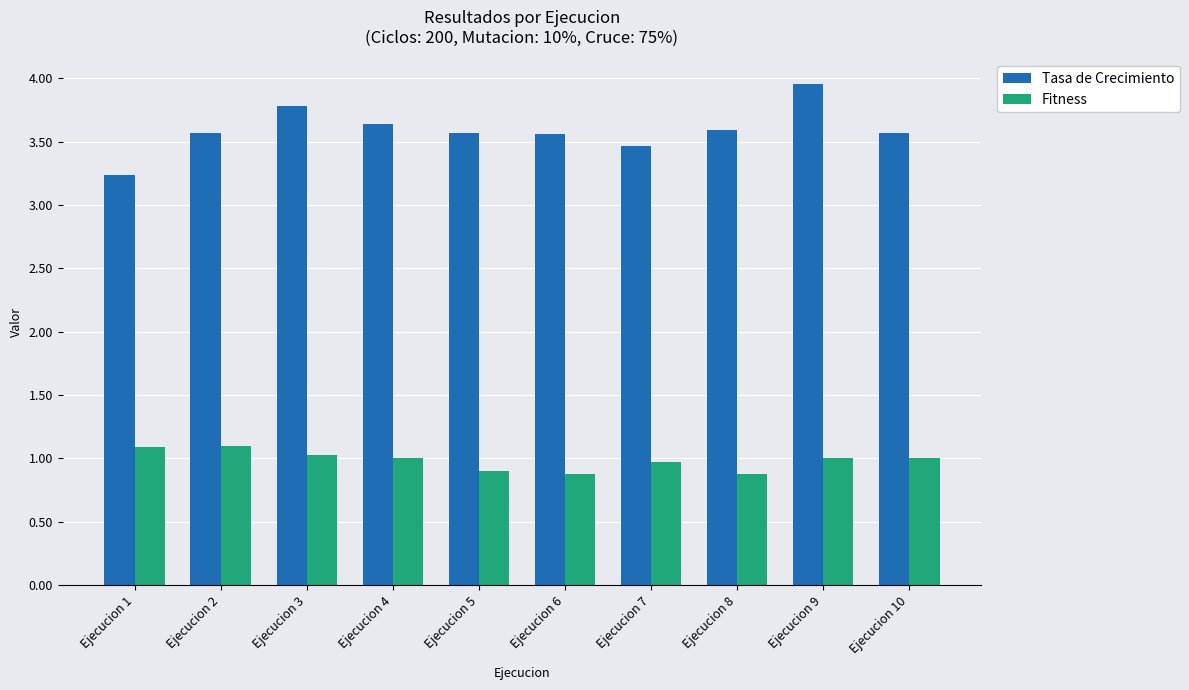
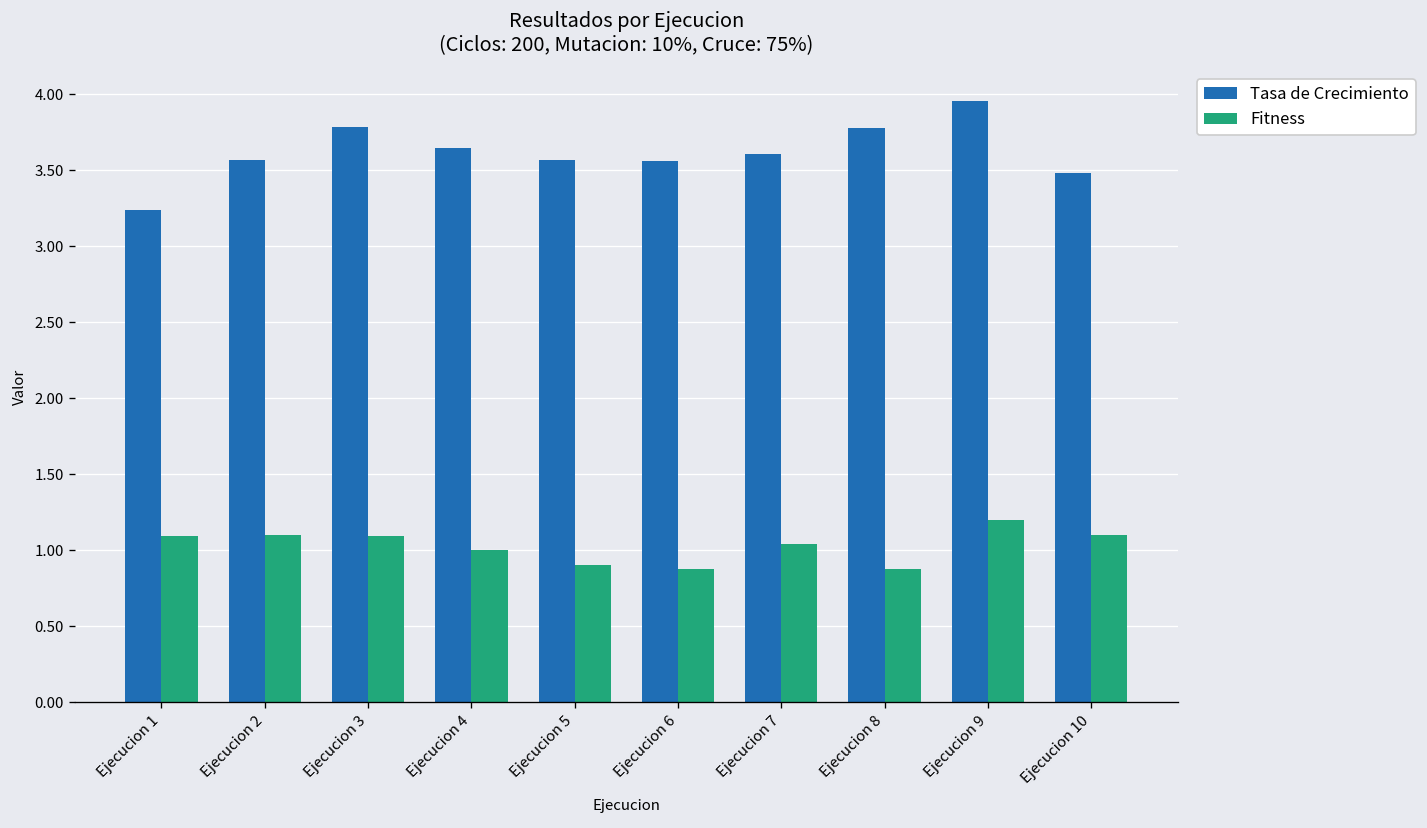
  {
    "Tasa de Crecimiento": {
      "Ejecucion 1": 3.24,
      "Ejecucion 2": 3.57,
      "Ejecucion 3": 3.78,
      "Ejecucion 4": 3.64,
      "Ejecucion 5": 3.57,
      "Ejecucion 6": 3.56,
-     "Ejecucion 7": 3.47,
-     "Ejecucion 8": 3.59,
+     "Ejecucion 7": 3.60,
+     "Ejecucion 8": 3.78,
      "Ejecucion 9": 3.95,
-     "Ejecucion 10": 3.57
+     "Ejecucion 10": 3.48
    },
    "Fitness": {
      "Ejecucion 1": 1.09,
      "Ejecucion 2": 1.10,
-     "Ejecucion 3": 1.03,
+     "Ejecucion 3": 1.09,
      "Ejecucion 4": 1.00,
      "Ejecucion 5": 0.90,
      "Ejecucion 6": 0.88,
-     "Ejecucion 7": 0.97,
+     "Ejecucion 7": 1.04,
      "Ejecucion 8": 0.88,
-     "Ejecucion 9": 1.0,
-     "Ejecucion 10": 1.0
+     "Ejecucion 9": 1.2,
+     "Ejecucion 10": 1.1
    }
  }
